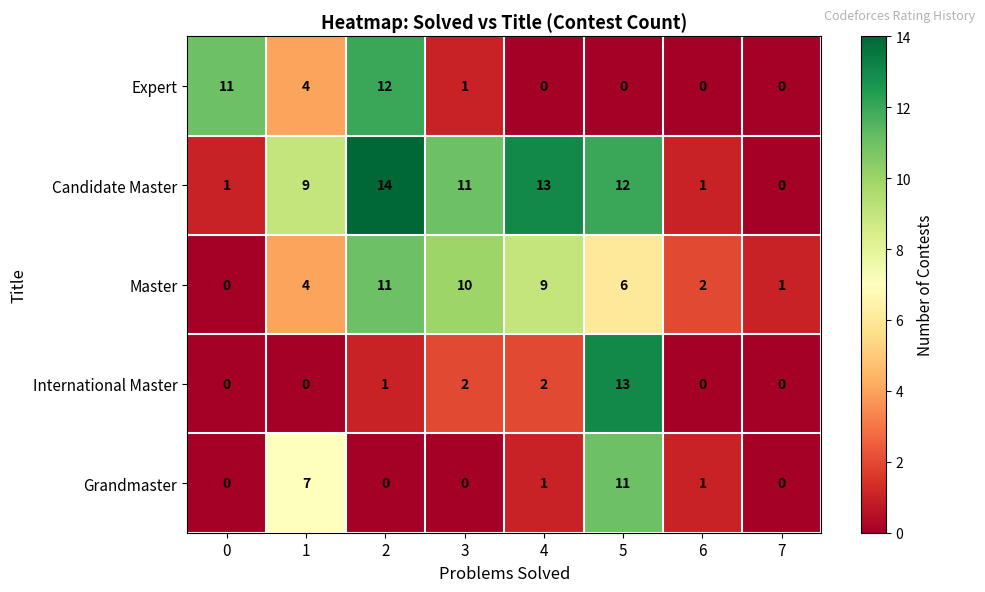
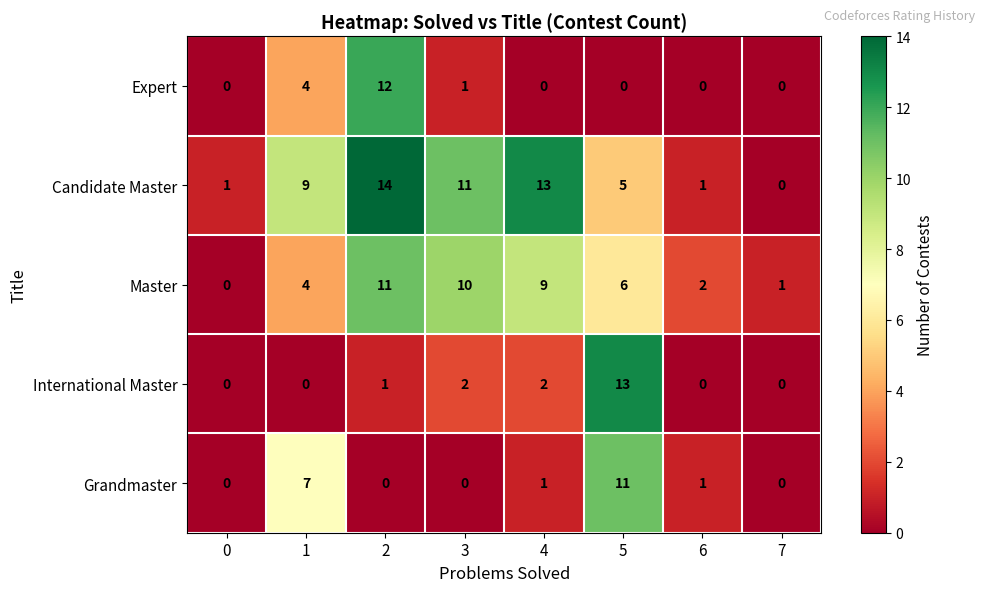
  {
    "Expert": {
-     "0": 11,
+     "0": 0,
      "1": 4,
      "2": 12,
      "3": 1,
      "4": 0,
      "5": 0,
      "6": 0,
      "7": 0
    },
    "Candidate Master": {
      "0": 1,
      "1": 9,
      "2": 14,
      "3": 11,
      "4": 13,
-     "5": 12,
+     "5": 5,
      "6": 1,
      "7": 0
    },
    "Master": {
      "0": 0,
      "1": 4,
      "2": 11,
      "3": 10,
      "4": 9,
      "5": 6,
      "6": 2,
      "7": 1
    },
    "International Master": {
      "0": 0,
      "1": 0,
      "2": 1,
      "3": 2,
      "4": 2,
      "5": 13,
      "6": 0,
      "7": 0
    },
    "Grandmaster": {
      "0": 0,
      "1": 7,
      "2": 0,
      "3": 0,
      "4": 1,
      "5": 11,
      "6": 1,
      "7": 0
    }
  }
